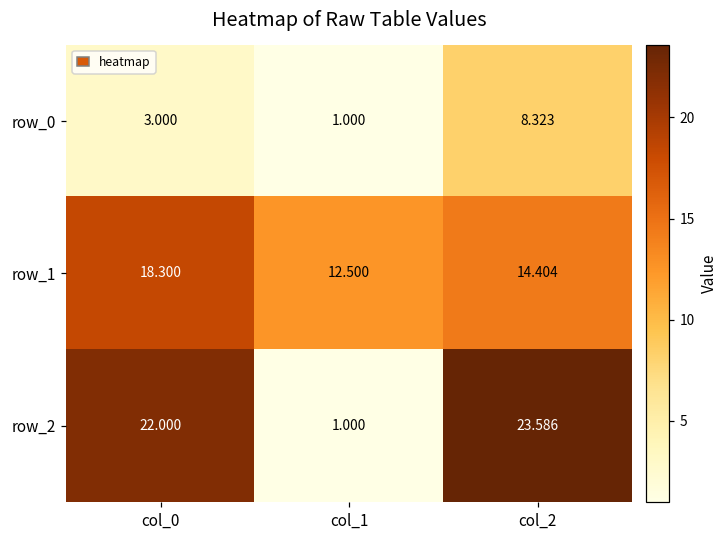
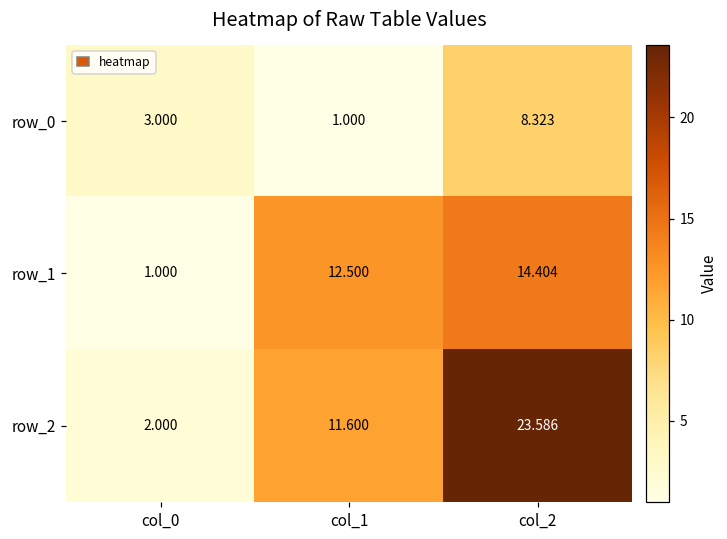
  {
    "row_0": {
      "col_0": 3.000,
      "col_1": 1.000,
      "col_2": 8.323
    },
    "row_1": {
-     "col_0": 18.300,
+     "col_0": 1.000,
      "col_1": 12.500,
      "col_2": 14.404
    },
    "row_2": {
-     "col_0": 22.000,
-     "col_1": 1.000,
+     "col_0": 2.000,
+     "col_1": 11.600,
      "col_2": 23.586
    }
  }
